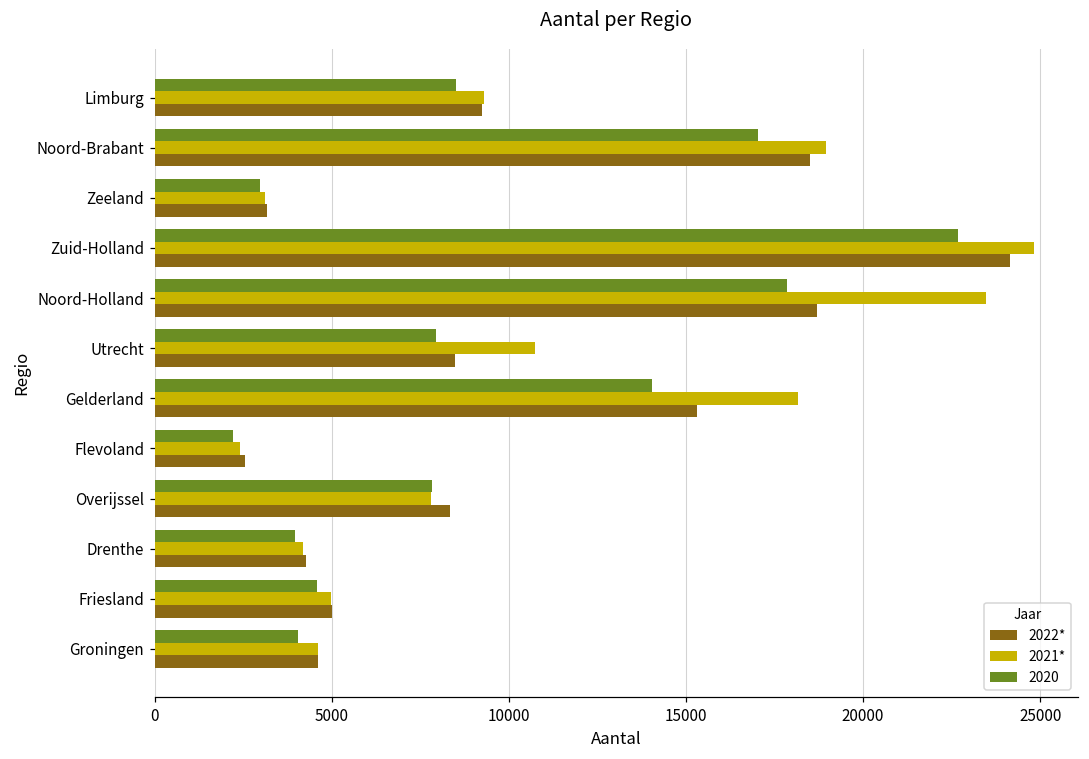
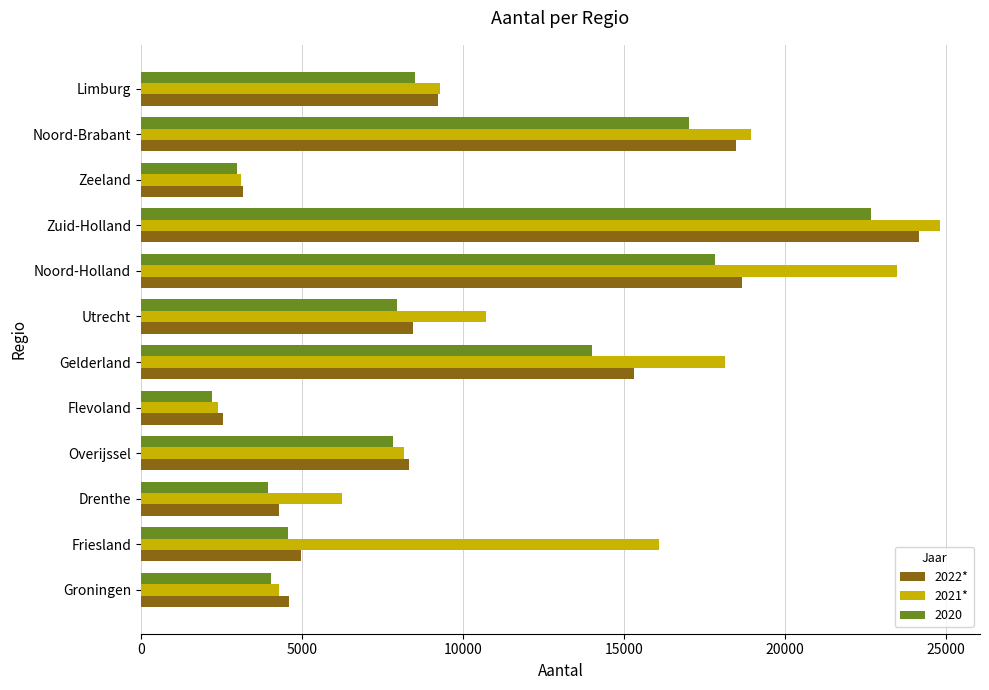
  {
    "2021*": {
      "Limburg": 9300,
      "Noord-Brabant": 19000,
      "Zeeland": 3100,
      "Zuid-Holland": 24800,
      "Noord-Holland": 23500,
      "Utrecht": 10700,
      "Gelderland": 18200,
      "Flevoland": 2400,
-     "Overijssel": 7800,
-     "Drenthe": 4200,
-     "Friesland": 5000,
-     "Groningen": 4600
+     "Overijssel": 8200,
+     "Drenthe": 6300,
+     "Friesland": 16100,
+     "Groningen": 4300
    }
  }
